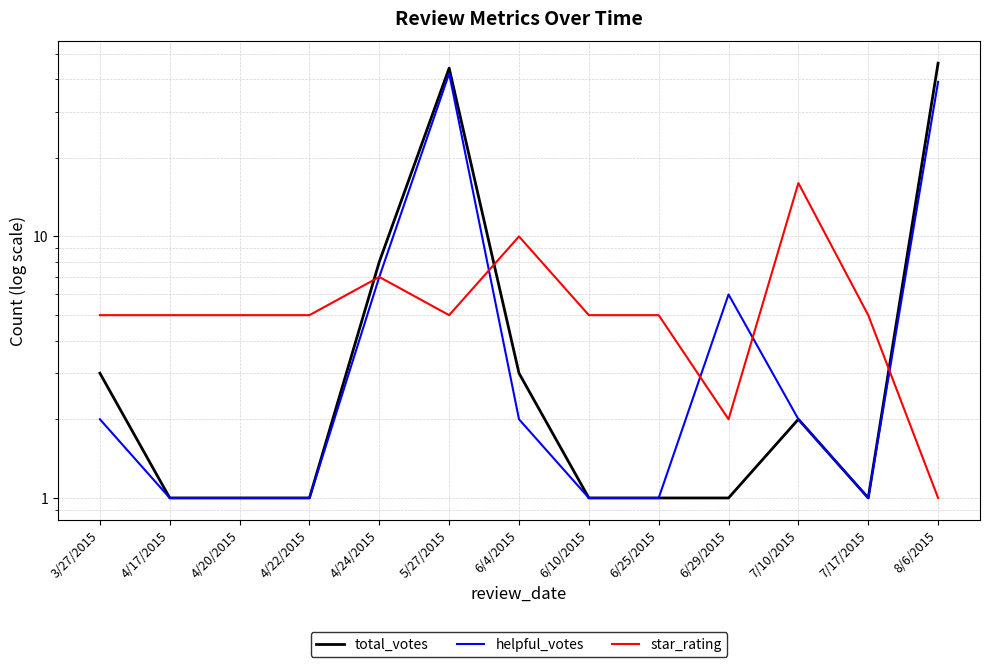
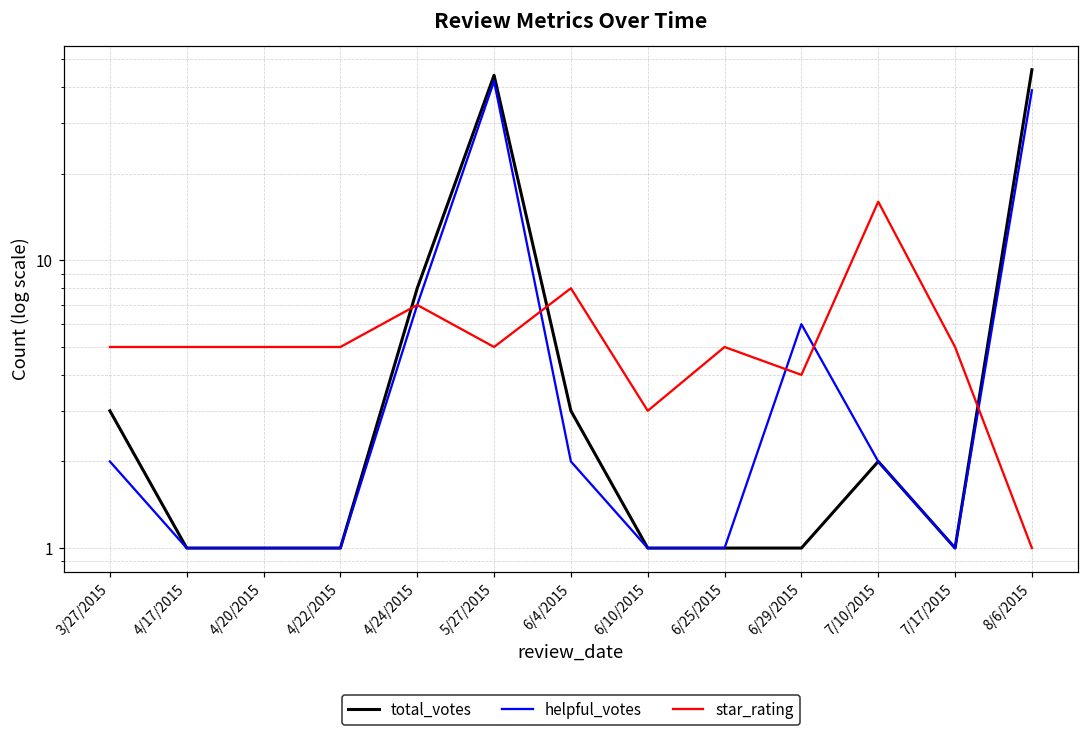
  {
    "total_votes": {
      "3/27/2015": 3,
      "4/24/2015": 8,
      "5/27/2015": 44,
      "6/4/2015": 3,
      "6/29/2015": 1,
      "8/6/2015": 46
    },
    "helpful_votes": {
      "3/27/2015": 2,
      "5/27/2015": 42,
      "6/4/2015": 2,
      "6/29/2015": 6,
      "8/6/2015": 39
    },
    "star_rating": {
      "3/27/2015": 5,
      "4/17/2015": 5,
      "4/20/2015": 5,
      "4/22/2015": 5,
      "5/27/2015": 5,
-     "6/4/2015": 10,
-     "6/10/2015": 5,
+     "6/4/2015": 8,
+     "6/10/2015": 3,
      "6/25/2015": 5,
-     "6/29/2015": 2,
+     "6/29/2015": 4,
      "7/10/2015": 16,
      "7/17/2015": 5,
      "8/6/2015": 1
    }
  }
